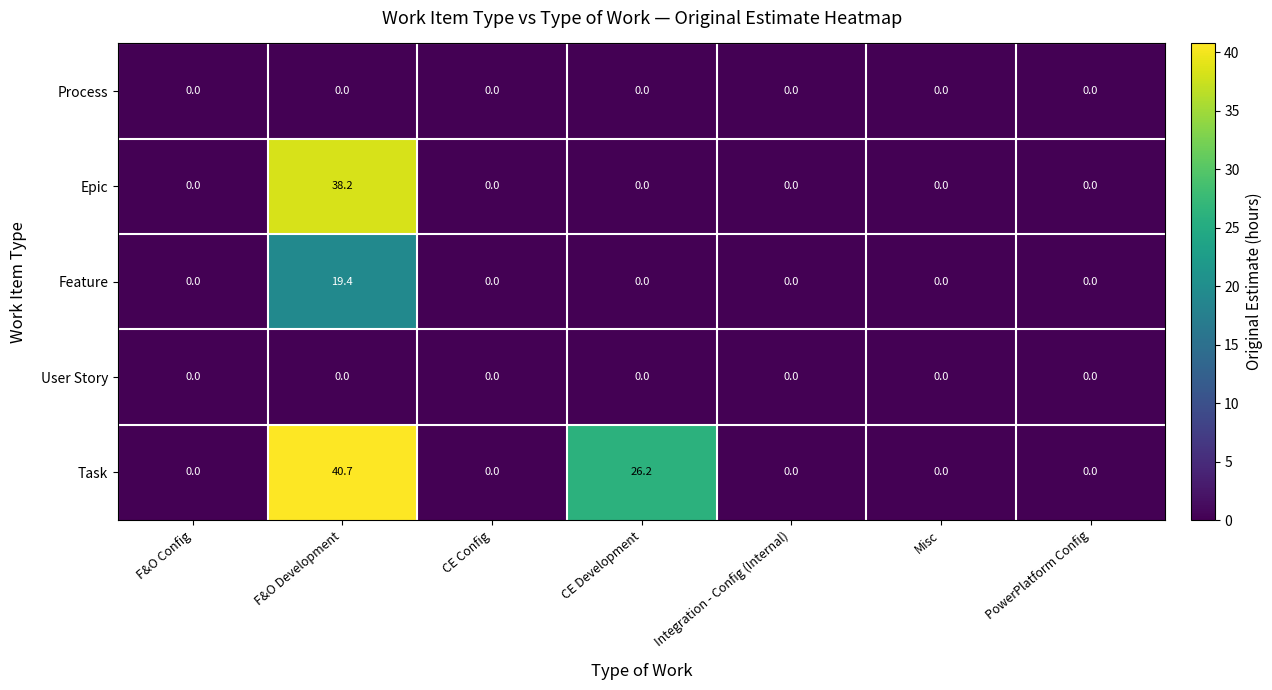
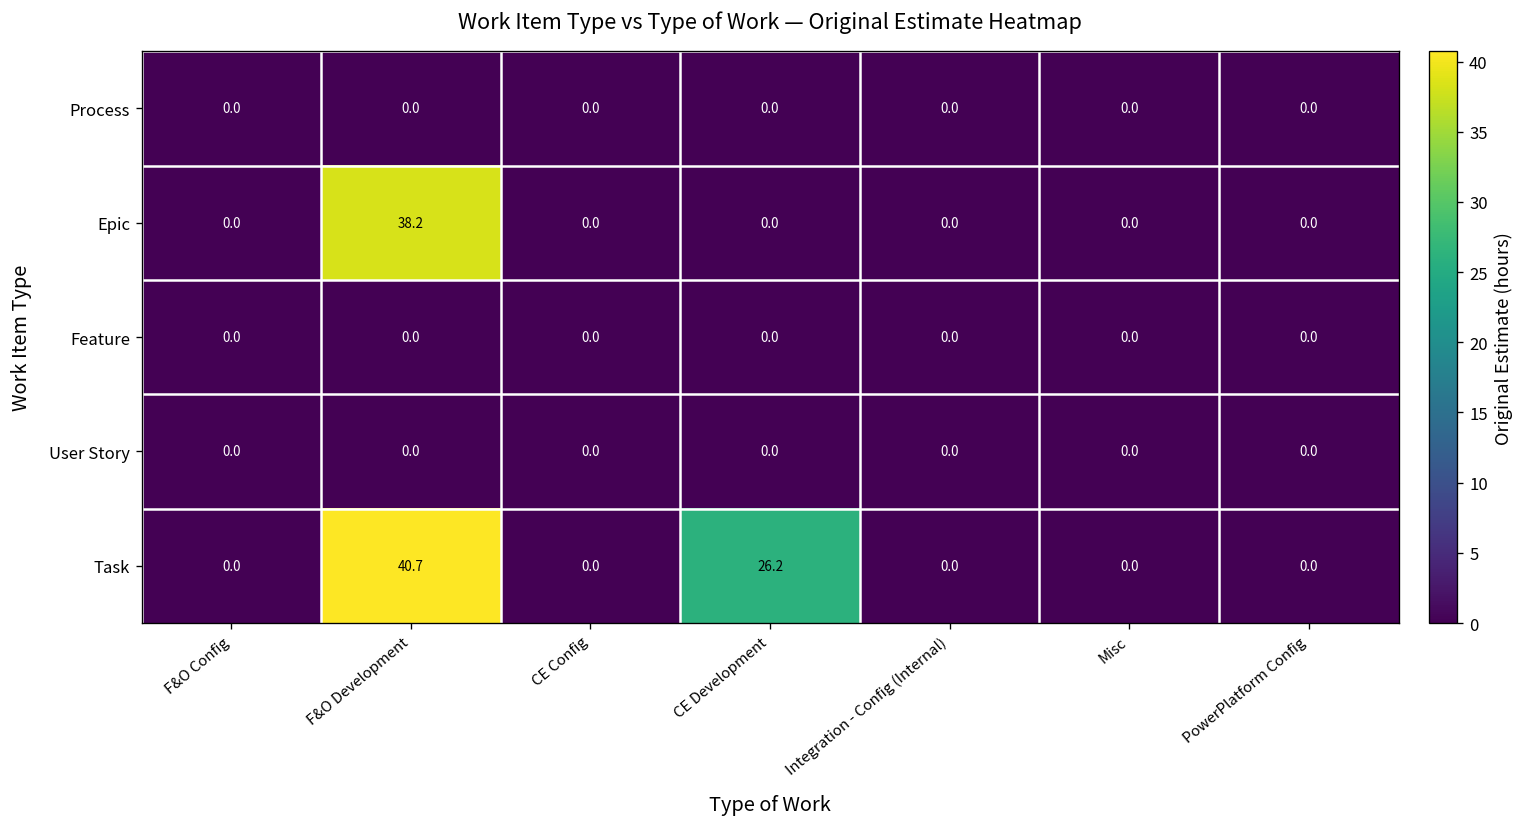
  {
    "Process": {
      "F&O Config": 0.0,
      "F&O Development": 0.0,
      "CE Config": 0.0,
      "CE Development": 0.0,
      "Integration - Config (Internal)": 0.0,
      "Misc": 0.0,
      "PowerPlatform Config": 0.0
    },
    "Epic": {
      "F&O Config": 0.0,
      "F&O Development": 38.2,
      "CE Config": 0.0,
      "CE Development": 0.0,
      "Integration - Config (Internal)": 0.0,
      "Misc": 0.0,
      "PowerPlatform Config": 0.0
    },
    "Feature": {
      "F&O Config": 0.0,
-     "F&O Development": 19.4,
+     "F&O Development": 0.0,
      "CE Config": 0.0,
      "CE Development": 0.0,
      "Integration - Config (Internal)": 0.0,
      "Misc": 0.0,
      "PowerPlatform Config": 0.0
    },
    "User Story": {
      "F&O Config": 0.0,
      "F&O Development": 0.0,
      "CE Config": 0.0,
      "CE Development": 0.0,
      "Integration - Config (Internal)": 0.0,
      "Misc": 0.0,
      "PowerPlatform Config": 0.0
    },
    "Task": {
      "F&O Config": 0.0,
      "F&O Development": 40.7,
      "CE Config": 0.0,
      "CE Development": 26.2,
      "Integration - Config (Internal)": 0.0,
      "Misc": 0.0,
      "PowerPlatform Config": 0.0
    }
  }
